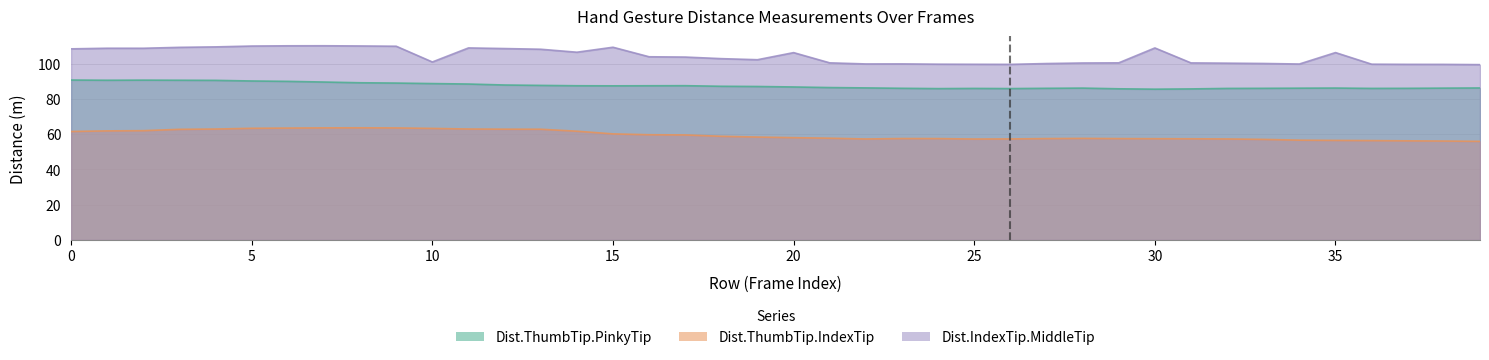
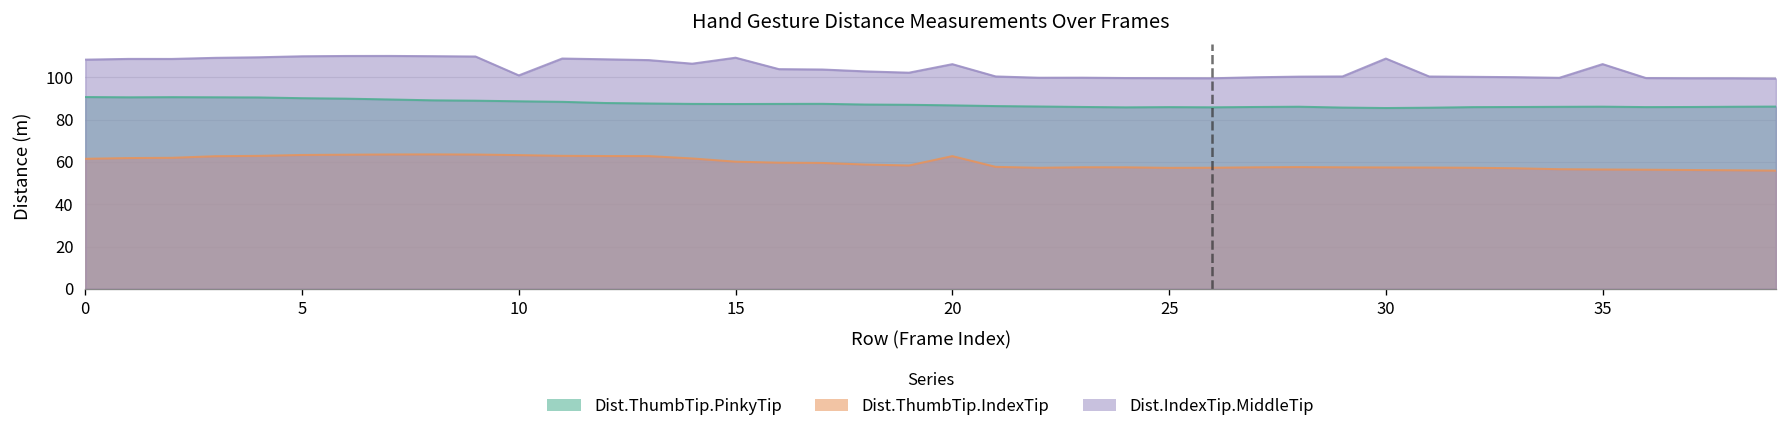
  {
    "Dist.ThumbTip.PinkyTip": {
      "0": 91,
      "5": 90,
      "10": 89,
      "15": 87,
      "20": 87,
      "25": 86,
      "30": 85,
      "35": 86
    },
    "Dist.ThumbTip.IndexTip": {
      "0": 61,
      "5": 63,
      "10": 63,
      "15": 60,
-     "20": 58,
+     "20": 63,
      "25": 57,
      "30": 57,
      "35": 56
    },
    "Dist.IndexTip.MiddleTip": {
      "0": 108,
      "5": 110,
      "10": 101,
      "15": 109,
      "20": 106,
      "25": 100,
      "30": 109,
      "35": 106
    }
  }
